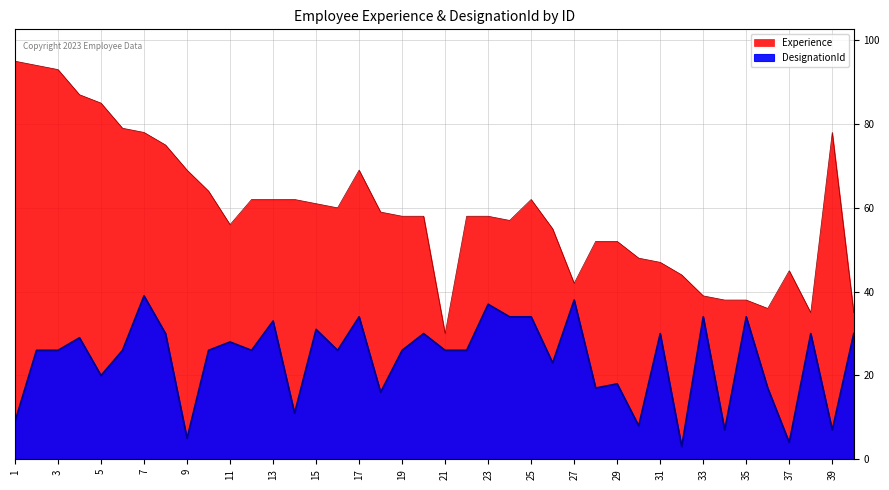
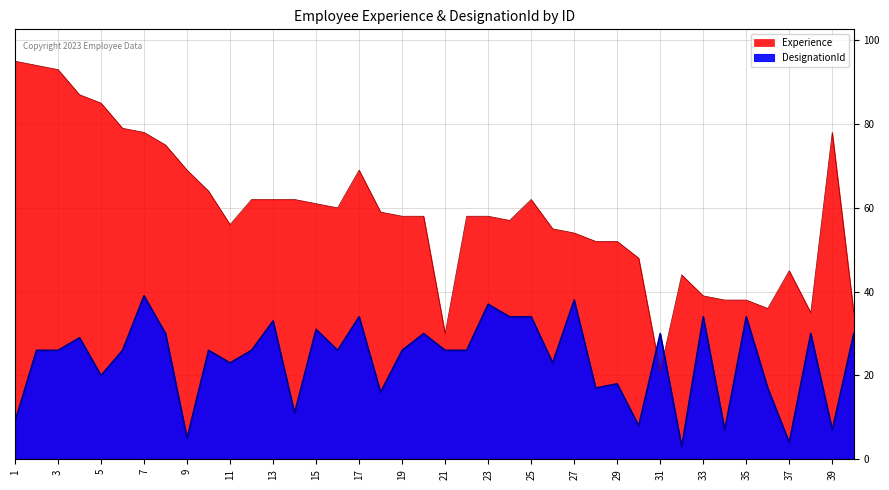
  {
    "Experience": {
      "3": 93,
      "5": 85,
      "7": 78,
      "9": 69,
      "11": 56,
      "13": 62,
      "15": 61,
      "17": 69,
      "19": 58,
      "21": 30,
      "23": 58,
      "25": 62,
-     "27": 42,
+     "27": 54,
      "29": 52,
-     "31": 47,
+     "31": 21,
      "33": 39,
      "35": 38,
      "37": 45,
      "39": 78
    },
    "DesignationId": {
      "1": 9,
      "3": 26,
      "5": 20,
      "7": 39,
      "9": 5,
-     "11": 28,
+     "11": 23,
      "13": 33,
      "15": 31,
      "17": 34,
      "19": 26,
      "21": 26,
      "23": 37,
      "25": 34,
      "27": 38,
      "29": 18,
      "31": 30,
      "33": 34,
      "35": 34,
      "37": 4,
      "39": 7
    }
  }
